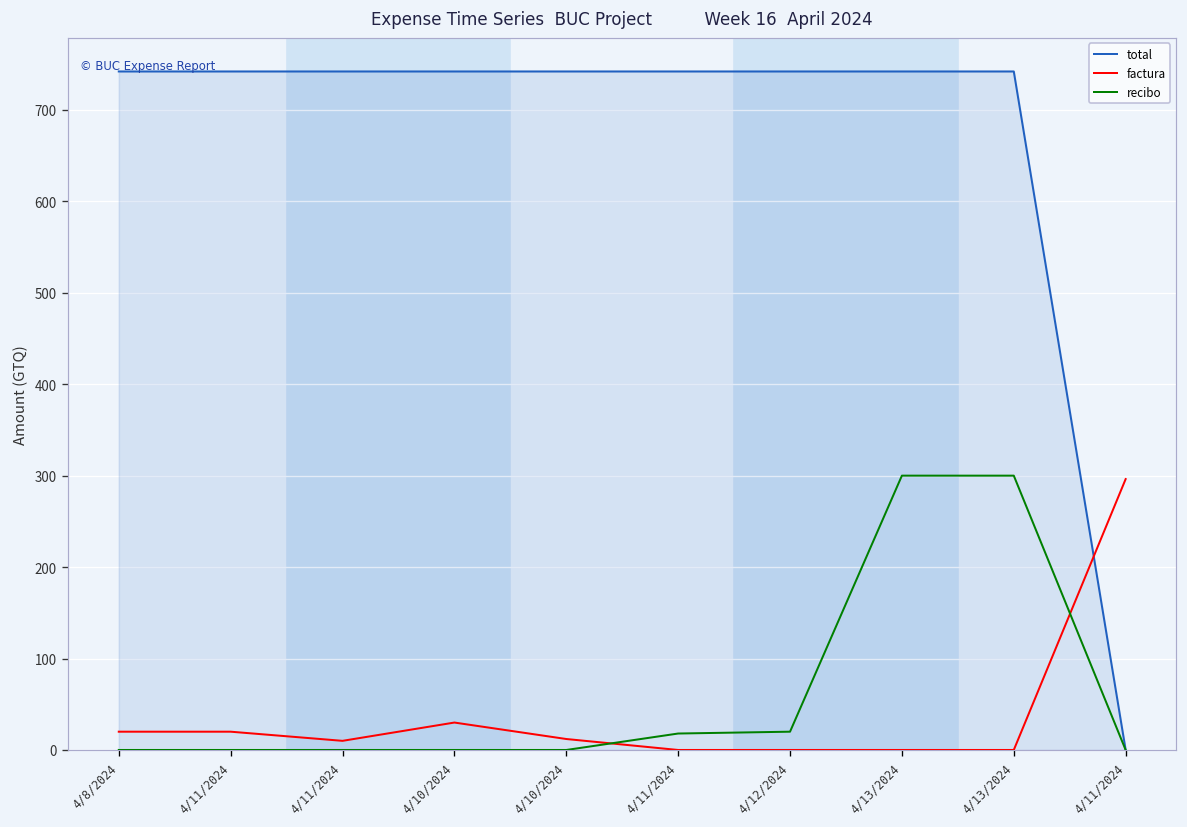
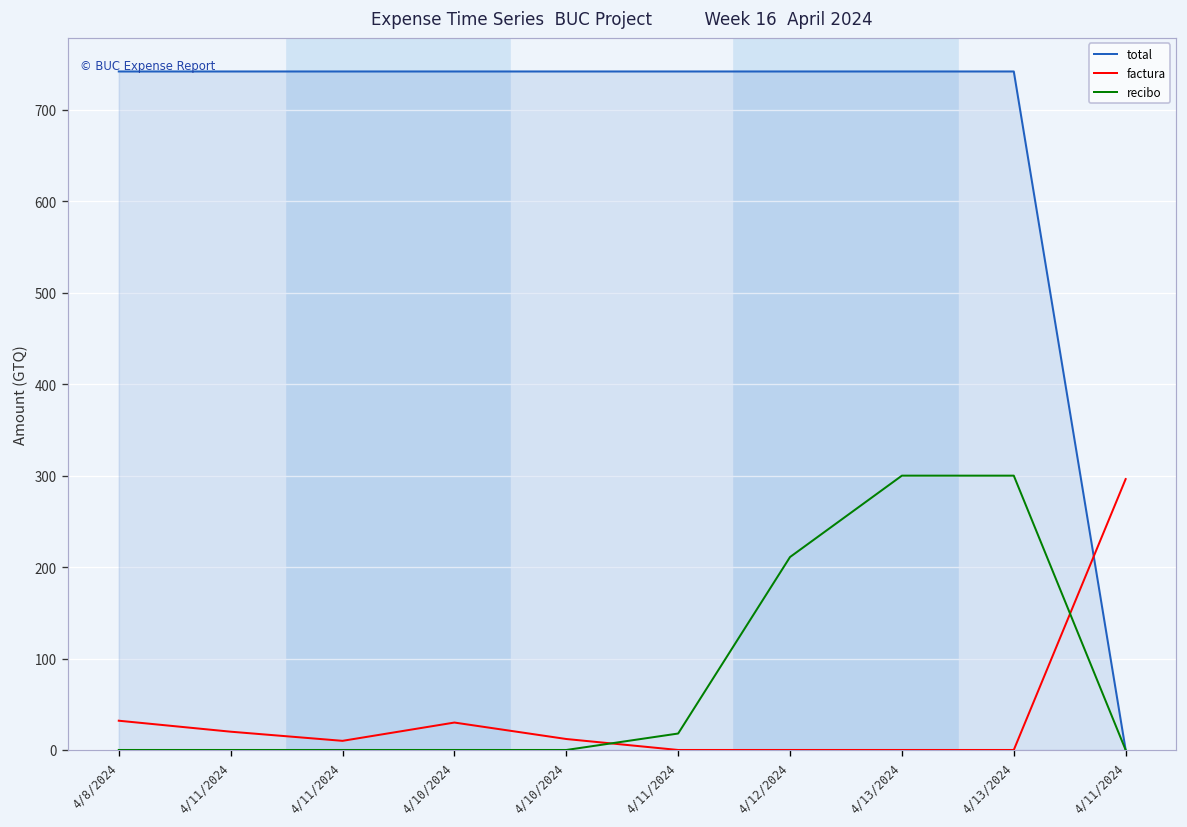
  {
    "total": {
      "4/8/2024": 740,
      "4/12/2024": 740
    },
    "factura": {
-     "4/8/2024": 20,
+     "4/8/2024": 30,
      "4/12/2024": 0
    },
    "recibo": {
      "4/8/2024": 0,
-     "4/12/2024": 20
+     "4/12/2024": 210
    }
  }
